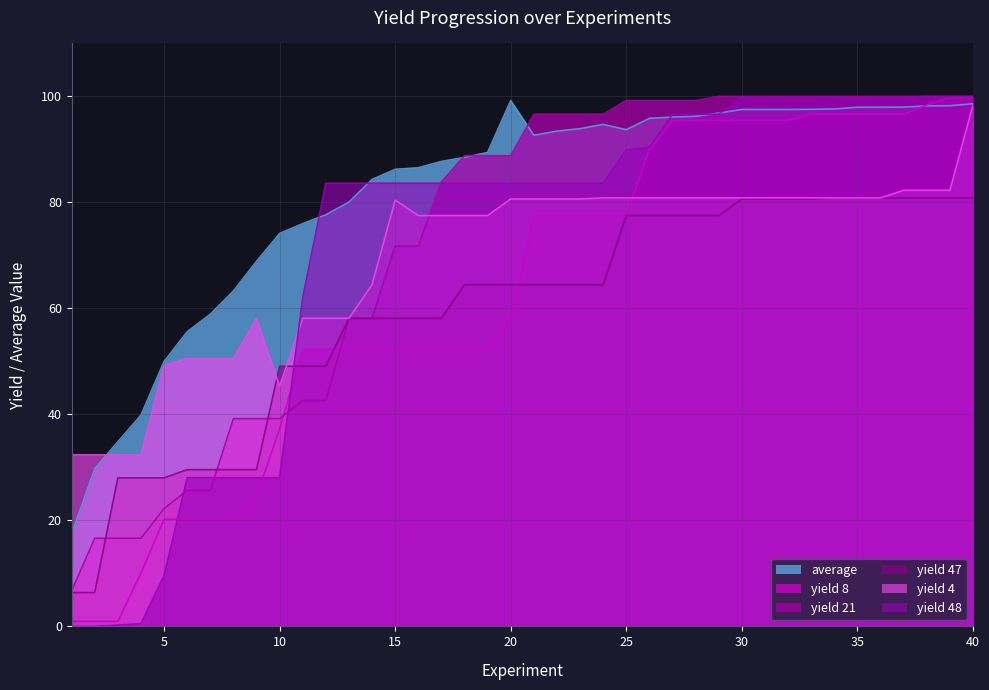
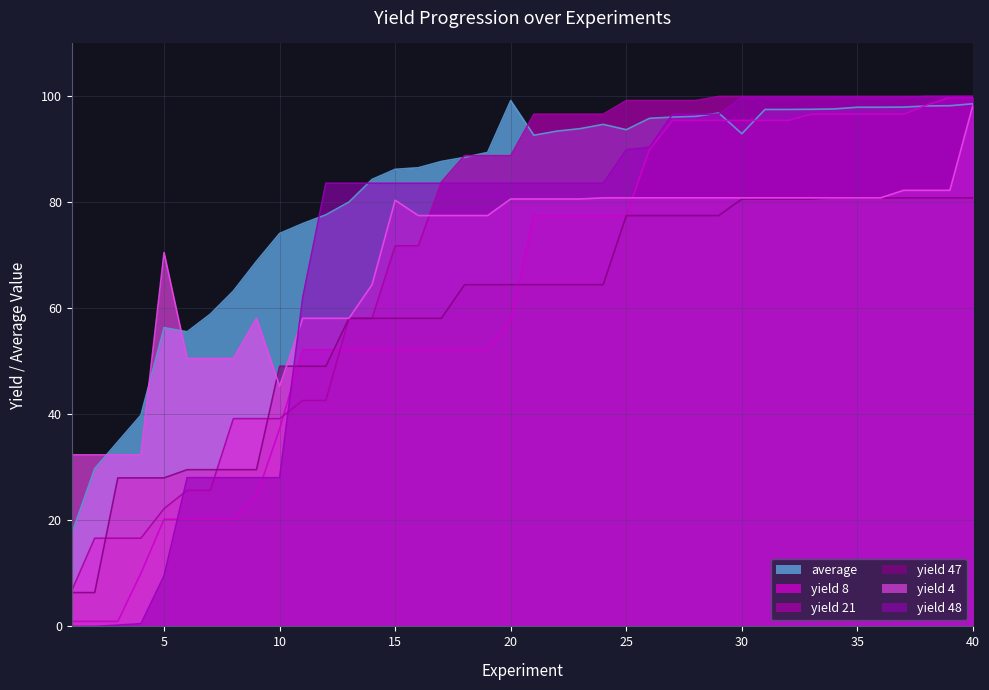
  {
    "average": {
-     "5": 50,
+     "5": 56,
      "10": 74,
      "15": 86,
      "20": 99,
      "25": 94,
-     "30": 98,
+     "30": 93,
      "35": 98
    },
    "yield 4": {
-     "5": 49,
+     "5": 71,
      "10": 45,
      "15": 80,
      "20": 81,
      "25": 81
    }
  }
